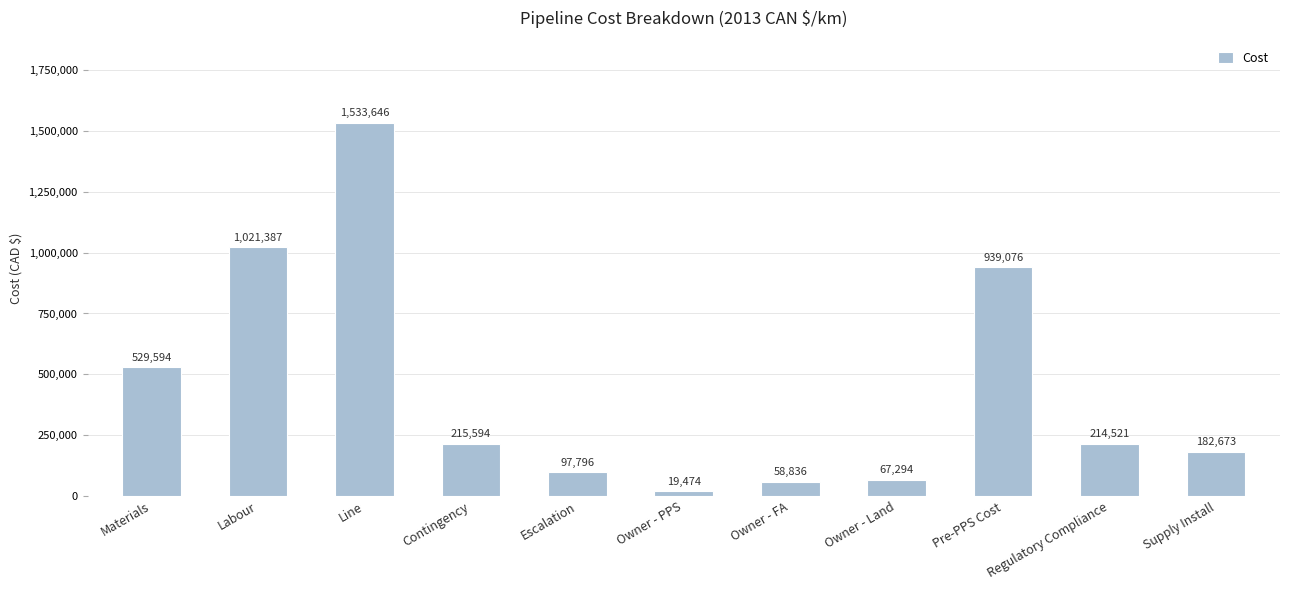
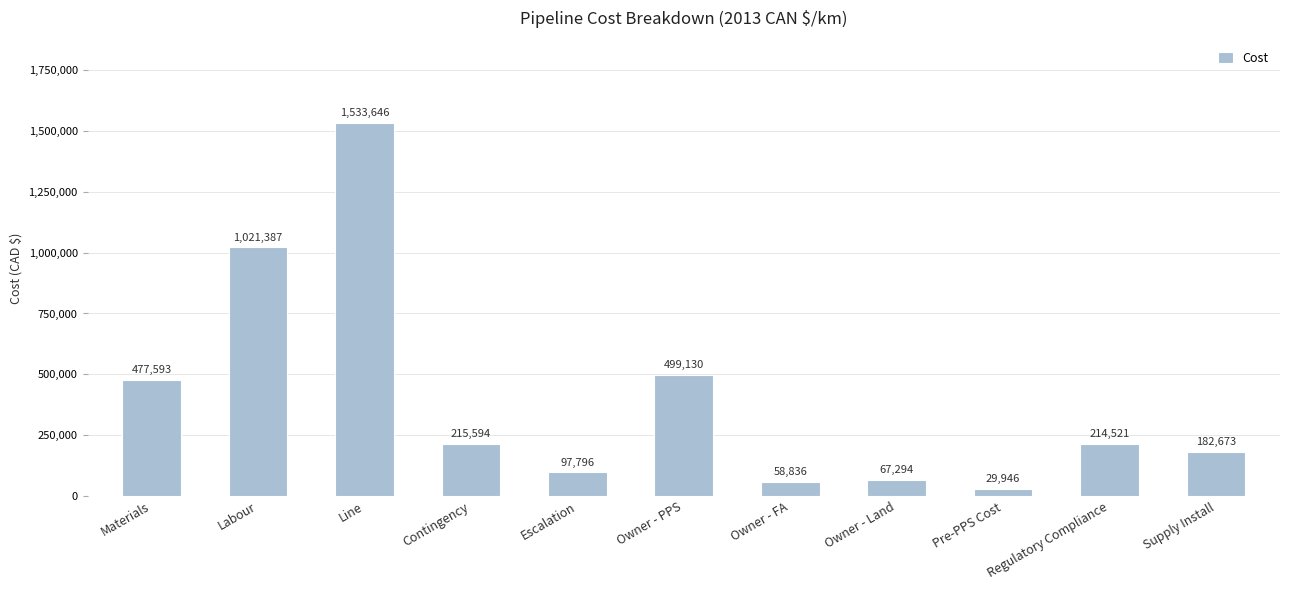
  {
-   "Materials": "529,594",
+   "Materials": "477,593",
    "Labour": "1,021,387",
    "Line": "1,533,646",
    "Contingency": "215,594",
    "Escalation": "97,796",
-   "Owner - PPS": "19,474",
+   "Owner - PPS": "499,130",
    "Owner - FA": "58,836",
    "Owner - Land": "67,294",
-   "Pre-PPS Cost": "939,076",
+   "Pre-PPS Cost": "29,946",
    "Regulatory Compliance": "214,521",
    "Supply Install": "182,673"
  }
